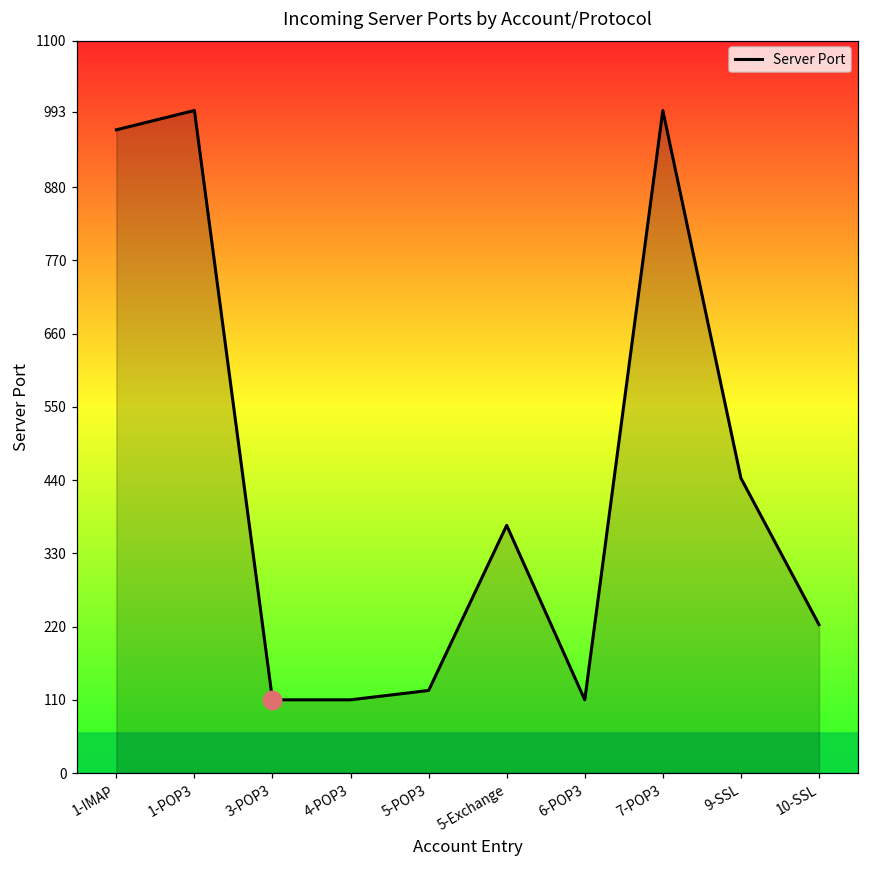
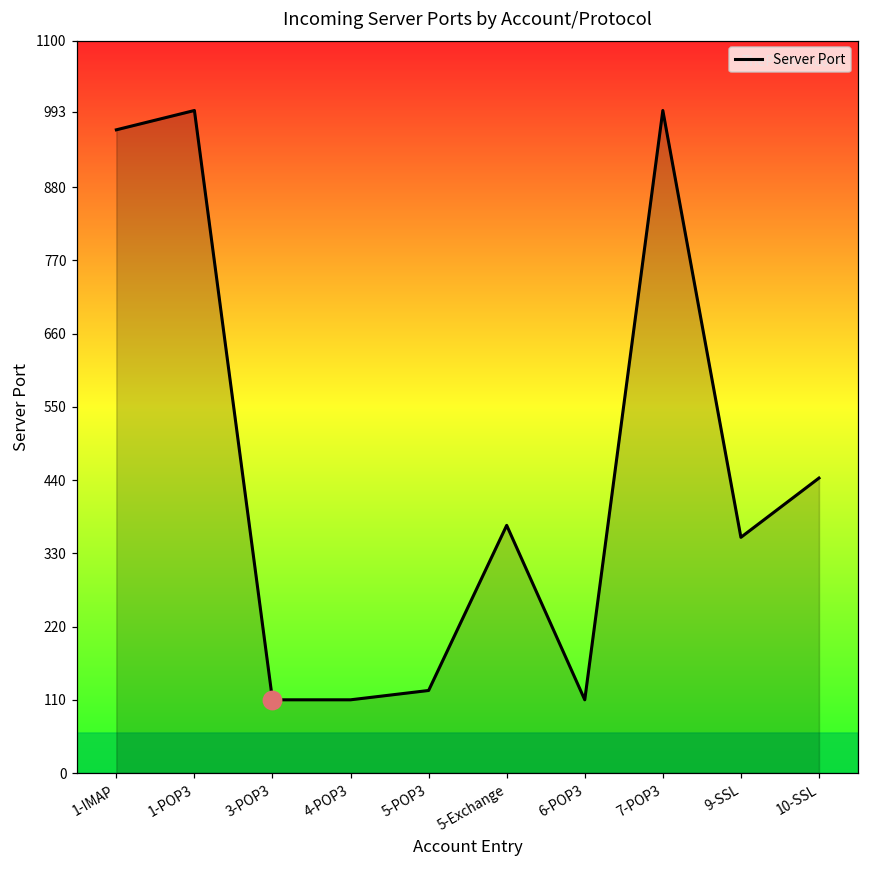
  {
    "Server Port": {
      "1-IMAP": 970,
      "1-POP3": 1000,
      "4-POP3": 110,
      "5-POP3": 120,
      "5-Exchange": 370,
      "6-POP3": 110,
      "7-POP3": 1000,
-     "9-SSL": 440,
-     "10-SSL": 220
+     "9-SSL": 350,
+     "10-SSL": 440
    }
  }
